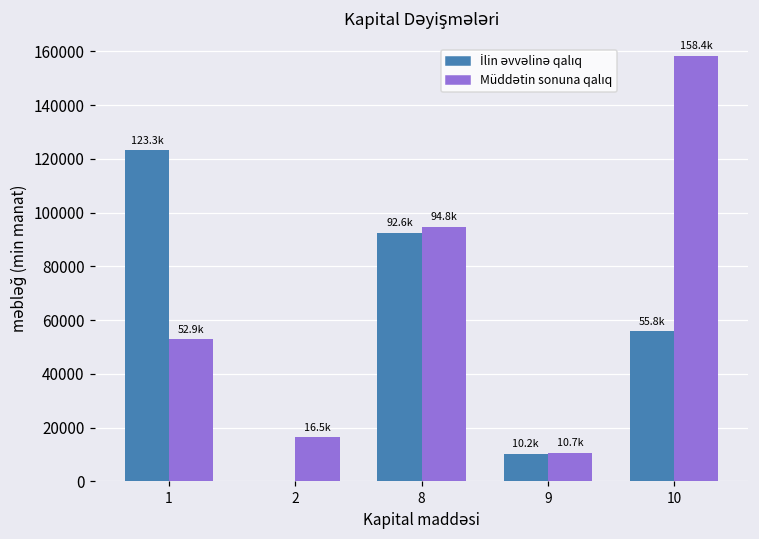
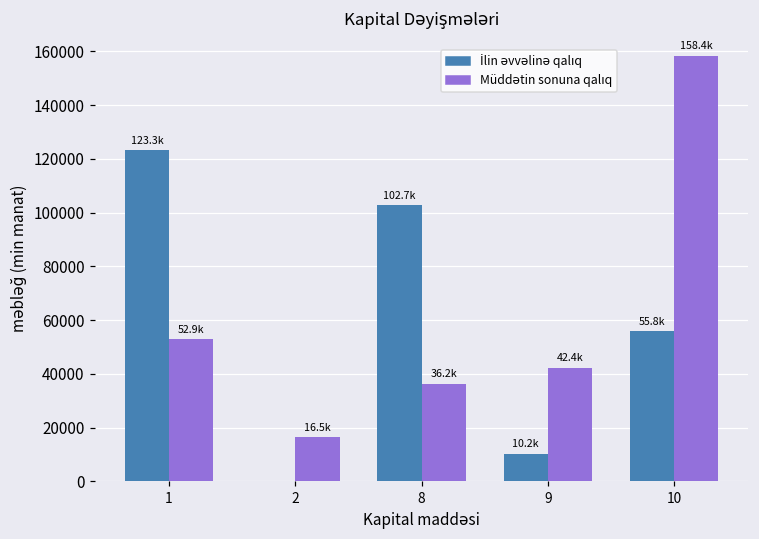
  {
    "İlin əvvəlinə qalıq": {
      "1": "123.3k",
-     "8": "92.6k",
+     "8": "102.7k",
      "9": "10.2k",
      "10": "55.8k"
    },
    "Müddətin sonuna qalıq": {
      "1": "52.9k",
      "2": "16.5k",
-     "8": "94.8k",
-     "9": "10.7k",
+     "8": "36.2k",
+     "9": "42.4k",
      "10": "158.4k"
    }
  }
